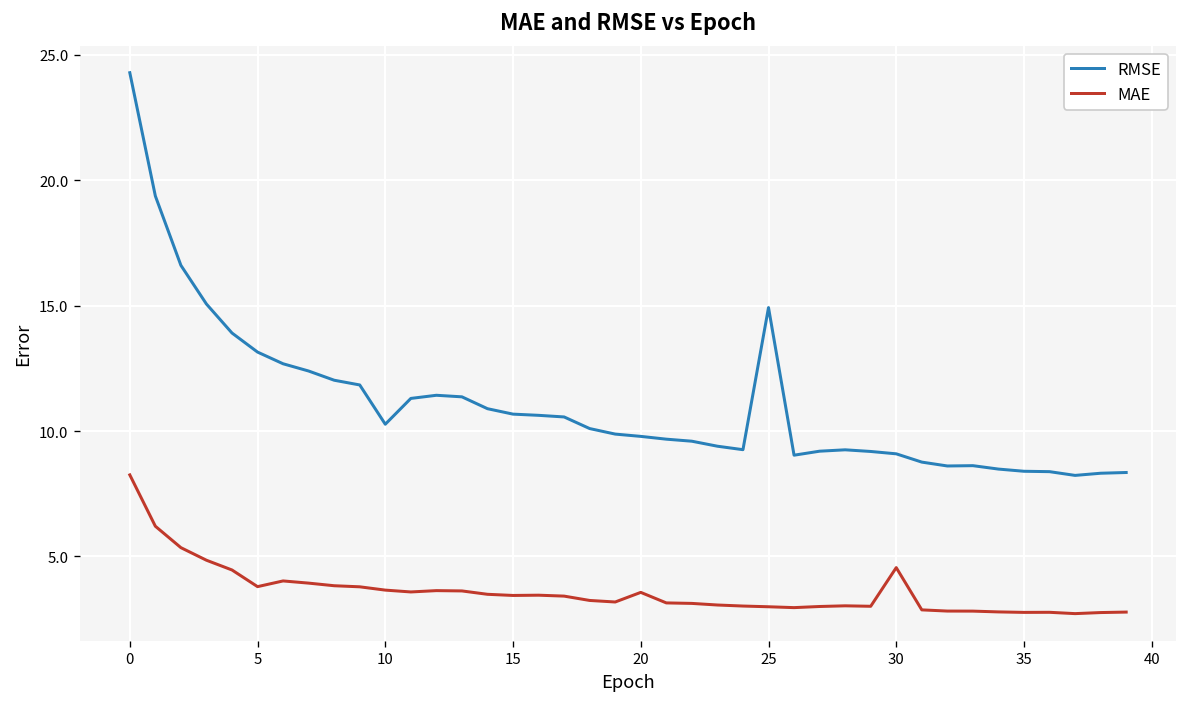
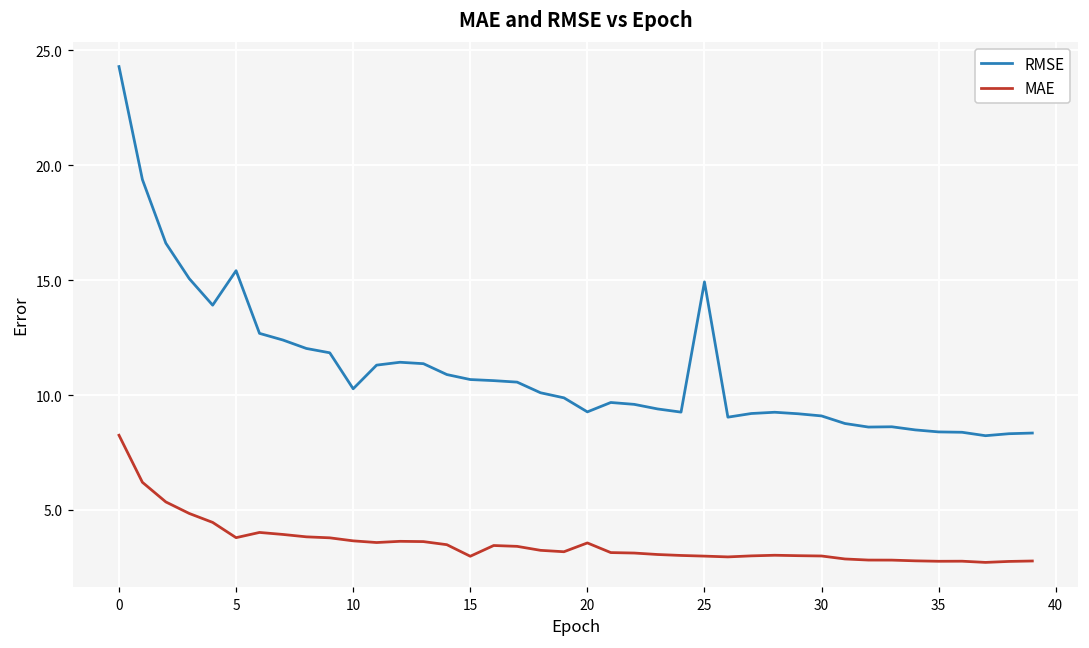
  {
    "RMSE": {
      "0": 24.3,
-     "5": 13.1,
+     "5": 15.4,
      "10": 10.3,
      "15": 10.7,
-     "20": 9.8,
+     "20": 9.3,
      "25": 14.9,
      "30": 9.1,
      "35": 8.4
    },
    "MAE": {
      "0": 8.3,
      "5": 3.8,
      "10": 3.7,
-     "15": 3.4,
+     "15": 3.0,
      "20": 3.6,
      "25": 3.0,
-     "30": 4.6,
+     "30": 3.0,
      "35": 2.8
    }
  }
